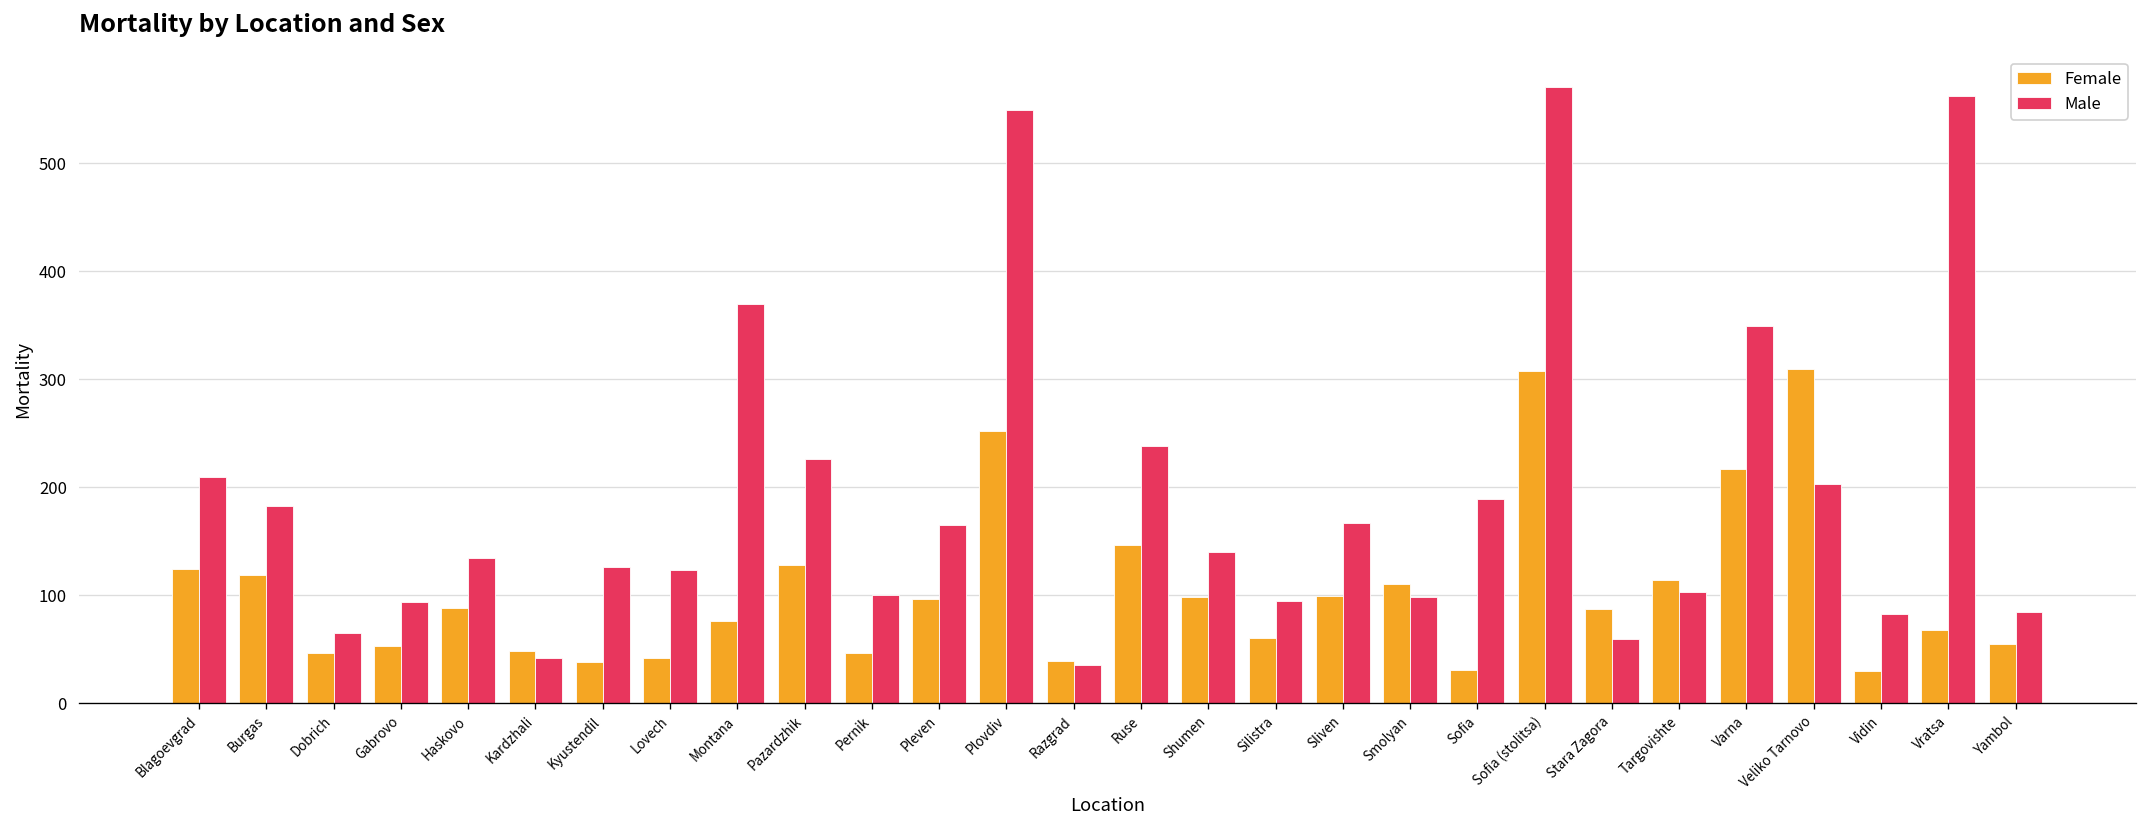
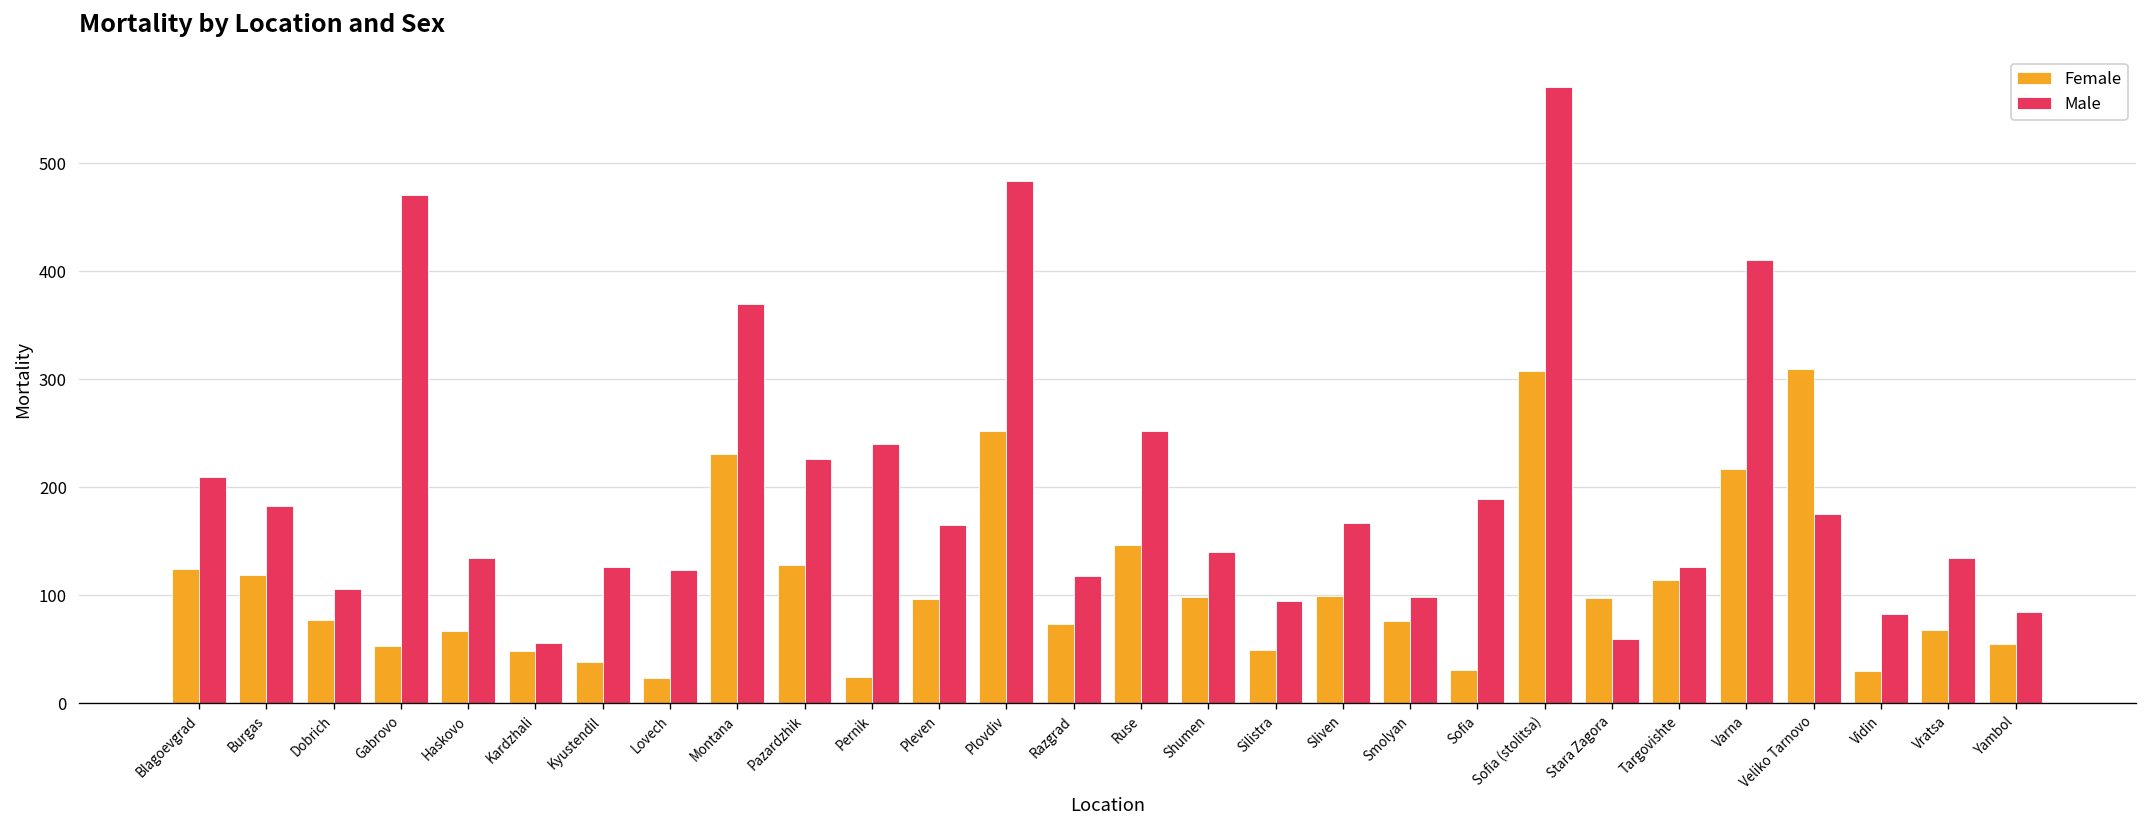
  {
    "Female": {
      "Blagoevgrad": 120,
      "Burgas": 120,
-     "Dobrich": 50,
+     "Dobrich": 80,
      "Gabrovo": 50,
-     "Haskovo": 90,
+     "Haskovo": 70,
      "Kardzhali": 50,
      "Kyustendil": 40,
-     "Lovech": 40,
-     "Montana": 80,
+     "Lovech": 20,
+     "Montana": 230,
      "Pazardzhik": 130,
-     "Pernik": 50,
+     "Pernik": 20,
      "Pleven": 100,
      "Plovdiv": 250,
-     "Razgrad": 40,
+     "Razgrad": 70,
      "Ruse": 150,
      "Shumen": 100,
-     "Silistra": 60,
+     "Silistra": 50,
      "Sliven": 100,
-     "Smolyan": 110,
+     "Smolyan": 80,
      "Sofia": 30,
      "Sofia (stolitsa)": 310,
-     "Stara Zagora": 90,
+     "Stara Zagora": 100,
      "Targovishte": 110,
      "Varna": 220,
      "Veliko Tarnovo": 310,
      "Vidin": 30,
      "Vratsa": 70,
      "Yambol": 60
    },
    "Male": {
      "Blagoevgrad": 210,
      "Burgas": 180,
-     "Dobrich": 70,
-     "Gabrovo": 90,
+     "Dobrich": 110,
+     "Gabrovo": 470,
      "Haskovo": 130,
-     "Kardzhali": 40,
+     "Kardzhali": 60,
      "Kyustendil": 130,
      "Lovech": 120,
      "Montana": 370,
      "Pazardzhik": 230,
-     "Pernik": 100,
+     "Pernik": 240,
      "Pleven": 170,
-     "Plovdiv": 550,
-     "Razgrad": 40,
-     "Ruse": 240,
+     "Plovdiv": 480,
+     "Razgrad": 120,
+     "Ruse": 250,
      "Shumen": 140,
      "Silistra": 100,
      "Sliven": 170,
      "Smolyan": 100,
      "Sofia": 190,
      "Sofia (stolitsa)": 570,
      "Stara Zagora": 60,
-     "Targovishte": 100,
-     "Varna": 350,
-     "Veliko Tarnovo": 200,
+     "Targovishte": 130,
+     "Varna": 410,
+     "Veliko Tarnovo": 180,
      "Vidin": 80,
-     "Vratsa": 560,
+     "Vratsa": 130,
      "Yambol": 80
    }
  }
